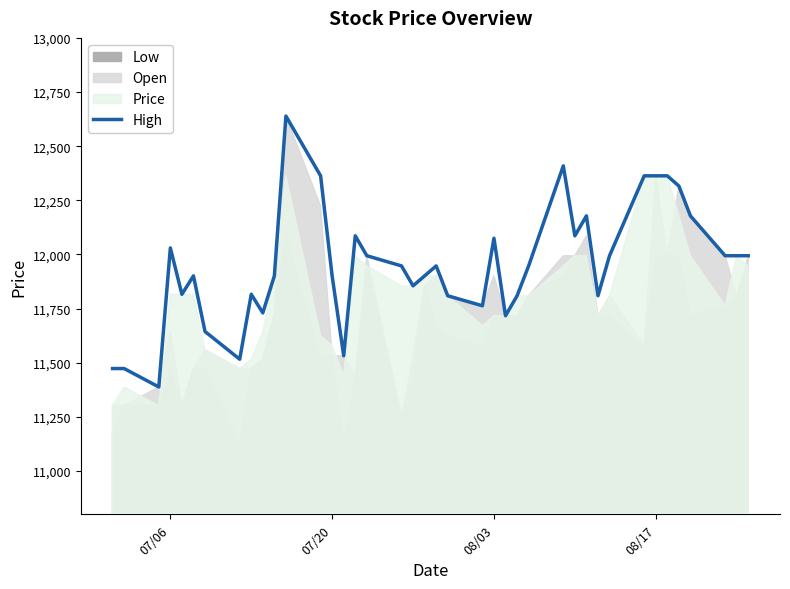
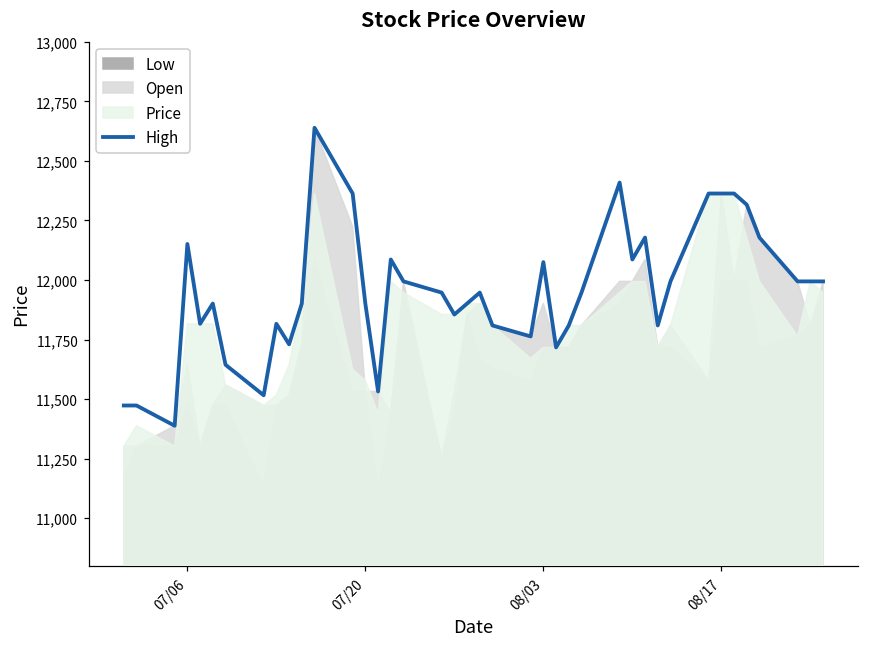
  {
    "High": {
-     "07/06": "12,030",
+     "07/06": "12,150",
      "07/20": "11,900",
      "08/03": "12,080"
    },
    "Low": {
      "07/06": "11,470",
      "08/17": "11,990"
    }
  }
